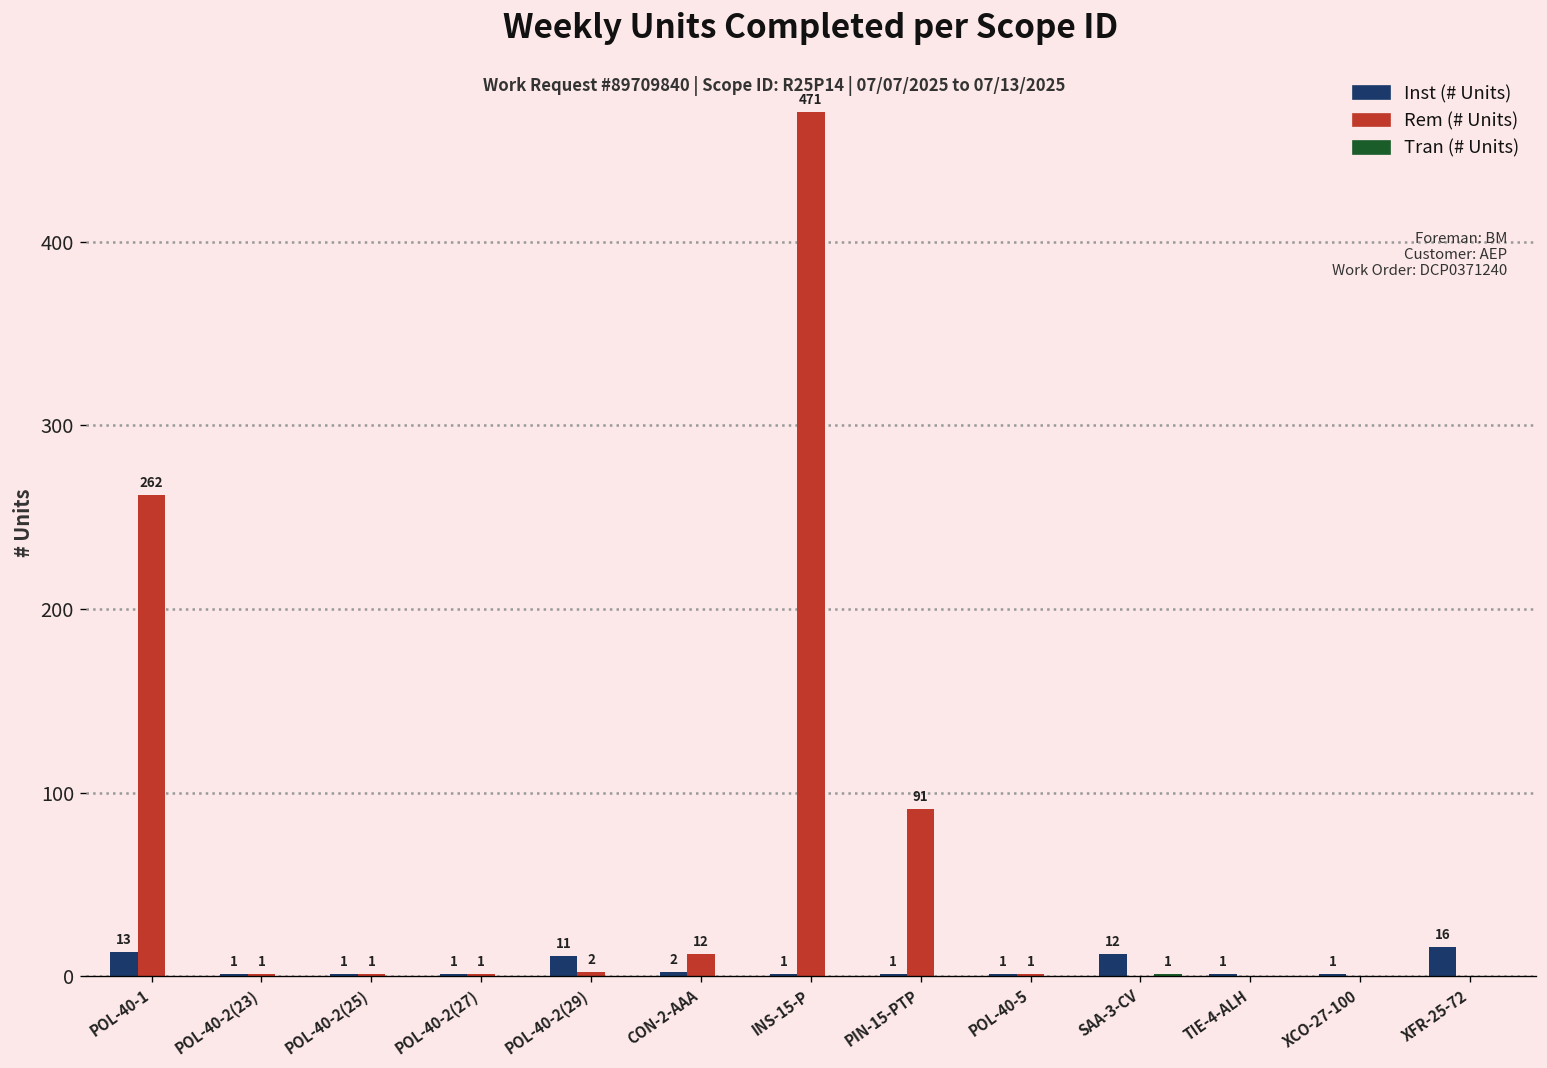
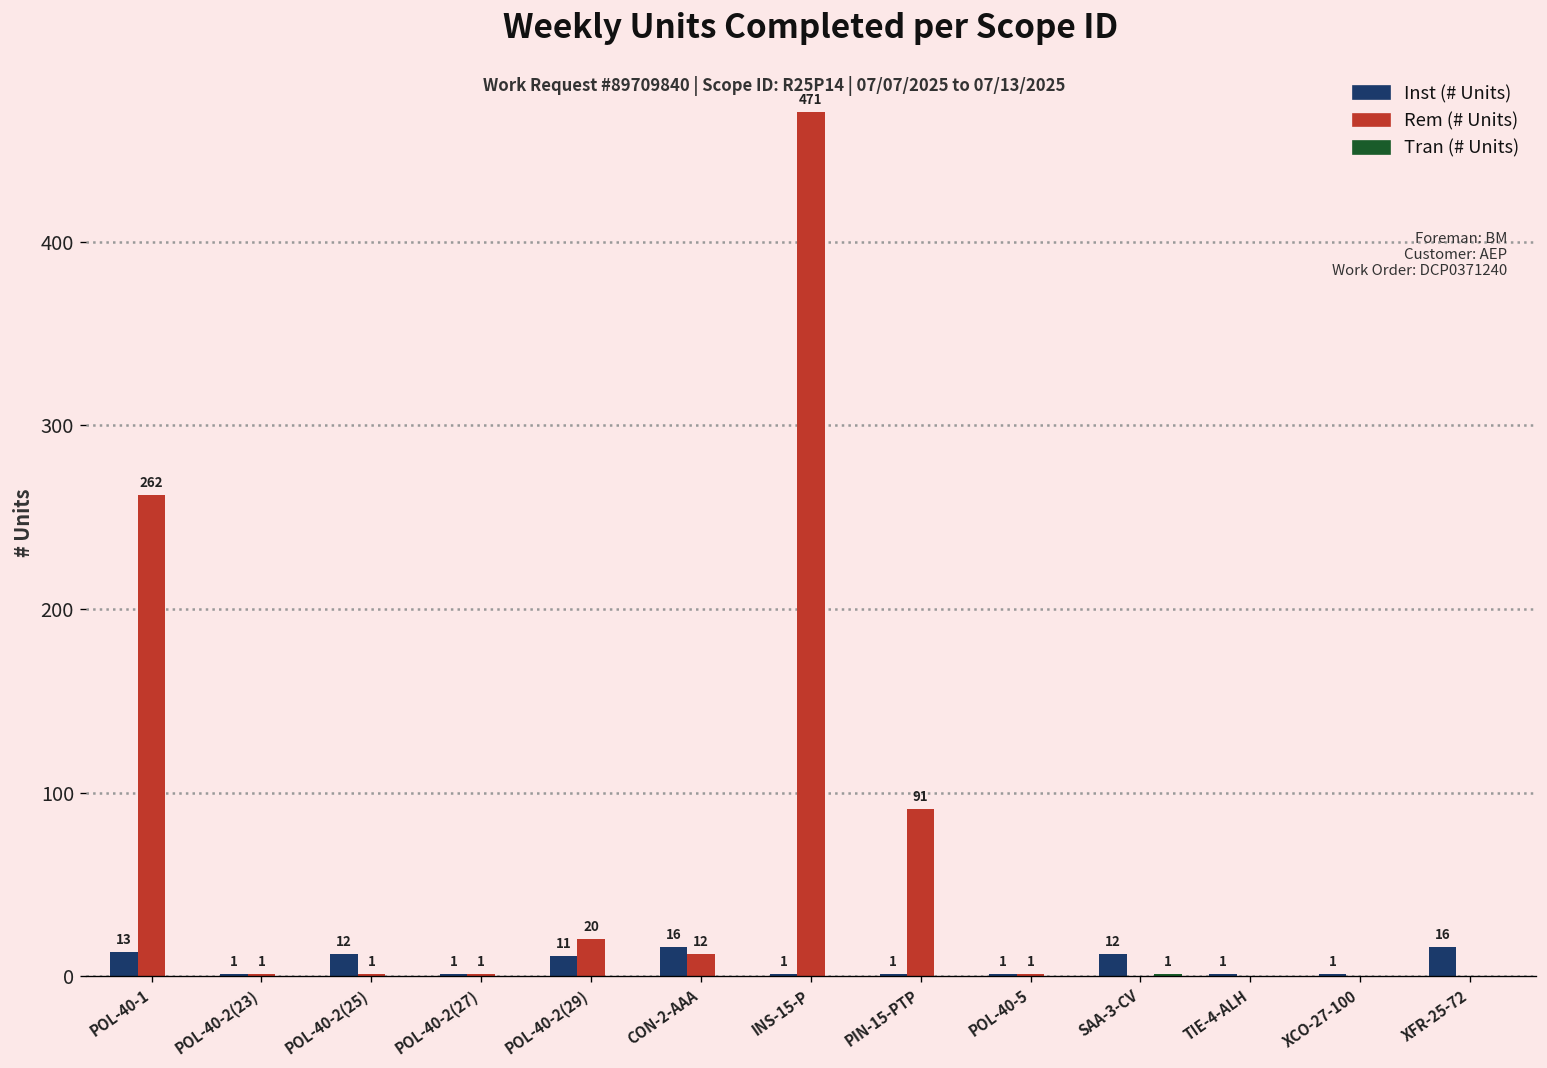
  {
    "Inst (# Units)": {
      "POL-40-1": 13,
      "POL-40-2(23)": 1,
-     "POL-40-2(25)": 1,
+     "POL-40-2(25)": 12,
      "POL-40-2(27)": 1,
      "POL-40-2(29)": 11,
-     "CON-2-AAA": 2,
+     "CON-2-AAA": 16,
      "INS-15-P": 1,
      "PIN-15-PTP": 1,
      "POL-40-5": 1,
      "SAA-3-CV": 12,
      "TIE-4-ALH": 1,
      "XCO-27-100": 1,
      "XFR-25-72": 16
    },
    "Rem (# Units)": {
      "POL-40-1": 262,
      "POL-40-2(23)": 1,
      "POL-40-2(25)": 1,
      "POL-40-2(27)": 1,
-     "POL-40-2(29)": 2,
+     "POL-40-2(29)": 20,
      "CON-2-AAA": 12,
      "INS-15-P": 471,
      "PIN-15-PTP": 91,
      "POL-40-5": 1
    },
    "Tran (# Units)": {
      "SAA-3-CV": 1
    }
  }
